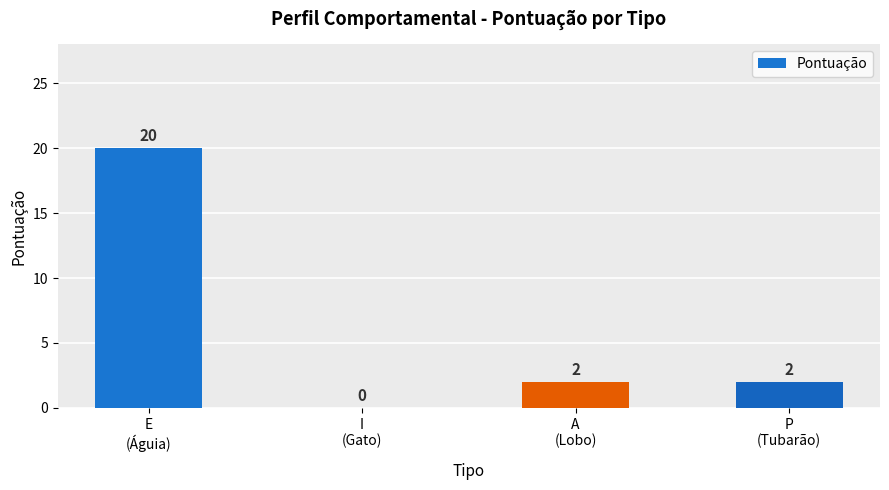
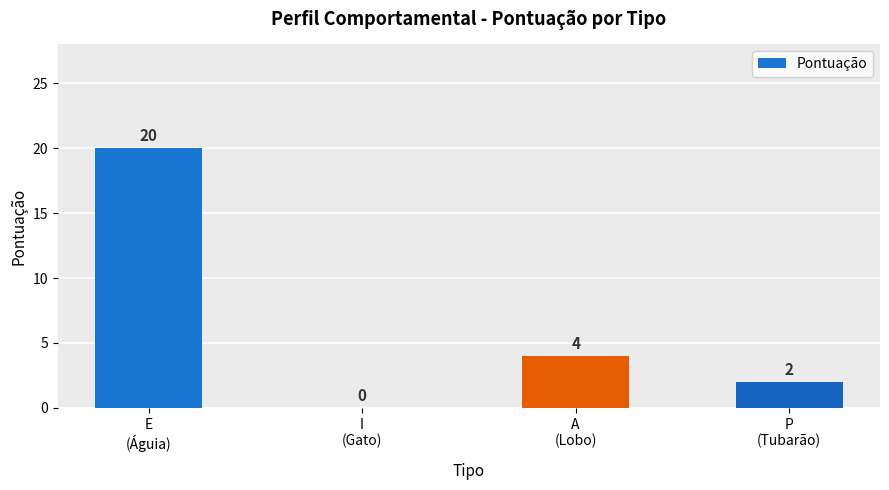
  {
    "E (Águia)": 20,
    "I (Gato)": 0,
-   "A (Lobo)": 2,
+   "A (Lobo)": 4,
    "P (Tubarão)": 2
  }
